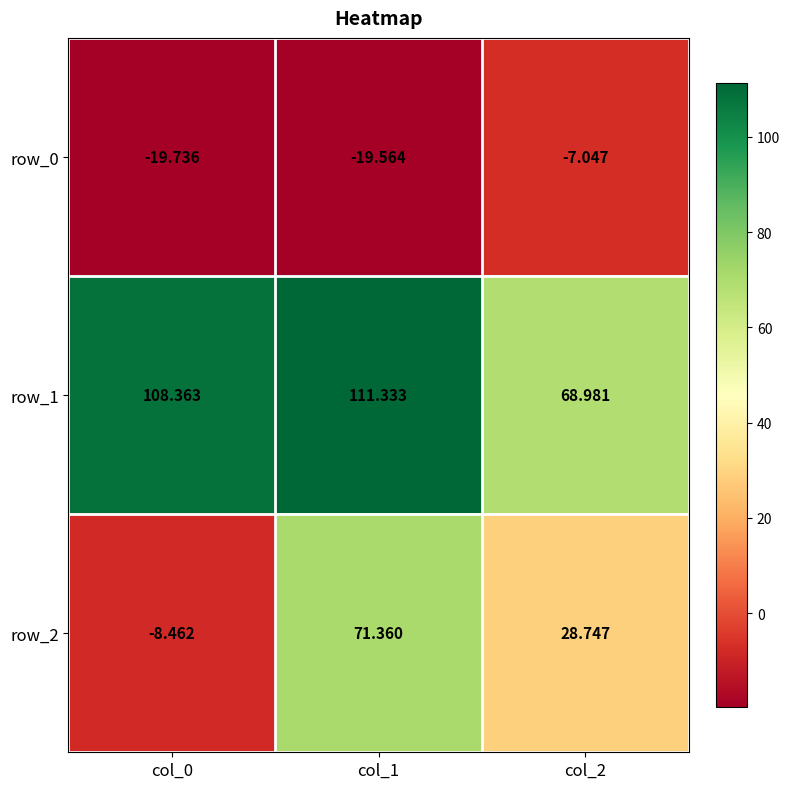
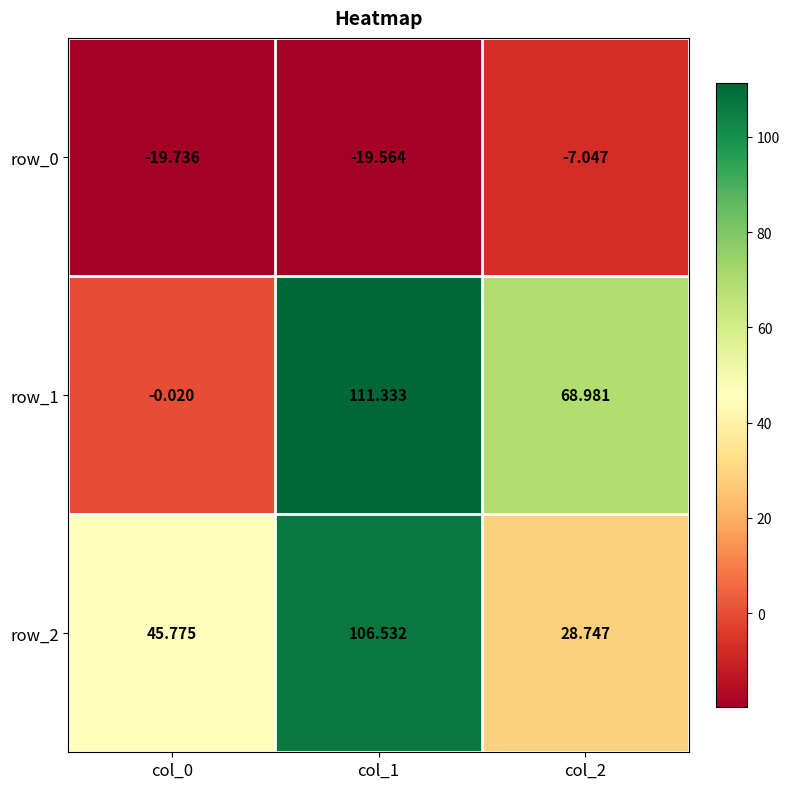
  {
    "row_0": {
      "col_0": -19.736,
      "col_1": -19.564,
      "col_2": -7.047
    },
    "row_1": {
-     "col_0": 108.363,
+     "col_0": -0.020,
      "col_1": 111.333,
      "col_2": 68.981
    },
    "row_2": {
-     "col_0": -8.462,
-     "col_1": 71.360,
+     "col_0": 45.775,
+     "col_1": 106.532,
      "col_2": 28.747
    }
  }
